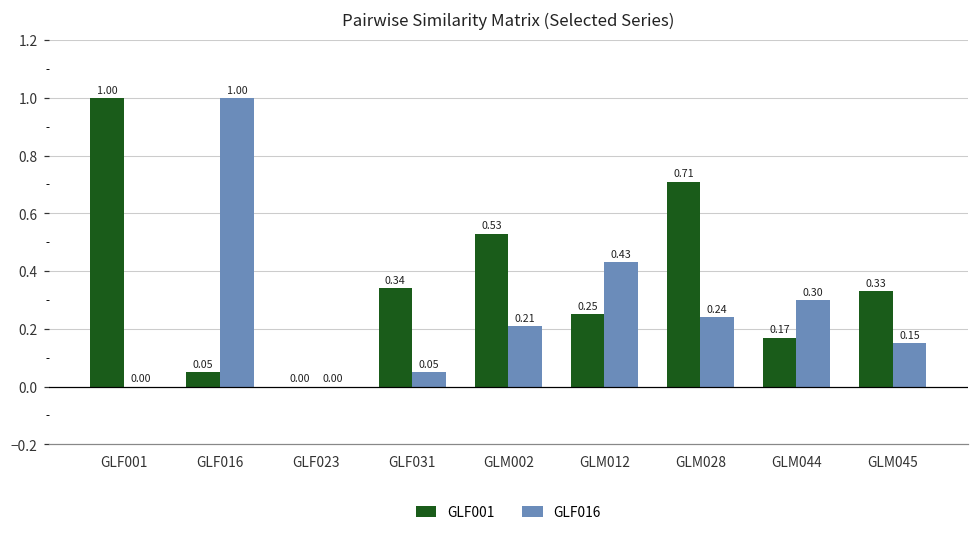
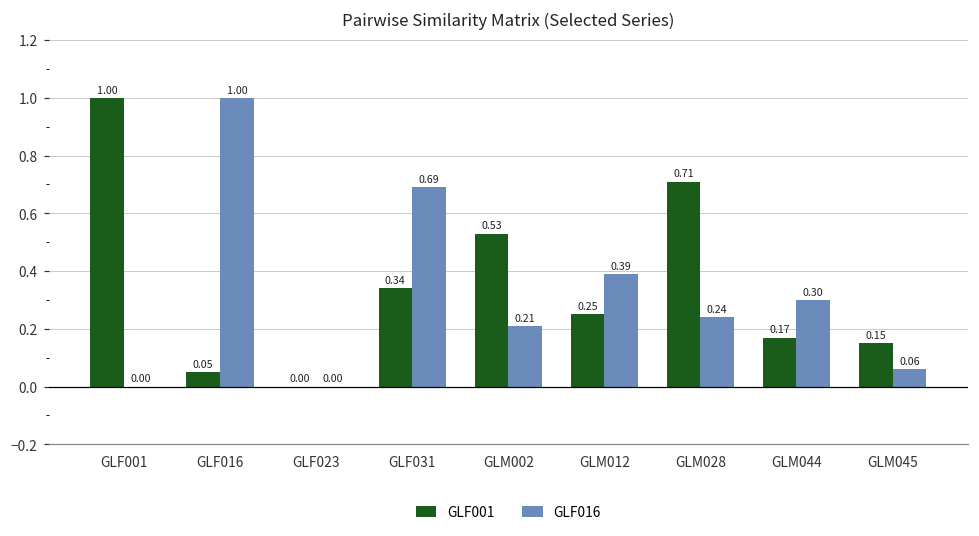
  {
    "GLF001": {
      "GLF001": 1.00,
      "GLF016": 0.05,
      "GLF023": 0.00,
      "GLF031": 0.34,
      "GLM002": 0.53,
      "GLM012": 0.25,
      "GLM028": 0.71,
      "GLM044": 0.17,
-     "GLM045": 0.33
+     "GLM045": 0.15
    },
    "GLF016": {
      "GLF001": 0.00,
      "GLF016": 1.00,
      "GLF023": 0.00,
-     "GLF031": 0.05,
+     "GLF031": 0.69,
      "GLM002": 0.21,
-     "GLM012": 0.43,
+     "GLM012": 0.39,
      "GLM028": 0.24,
      "GLM044": 0.30,
-     "GLM045": 0.15
+     "GLM045": 0.06
    }
  }
